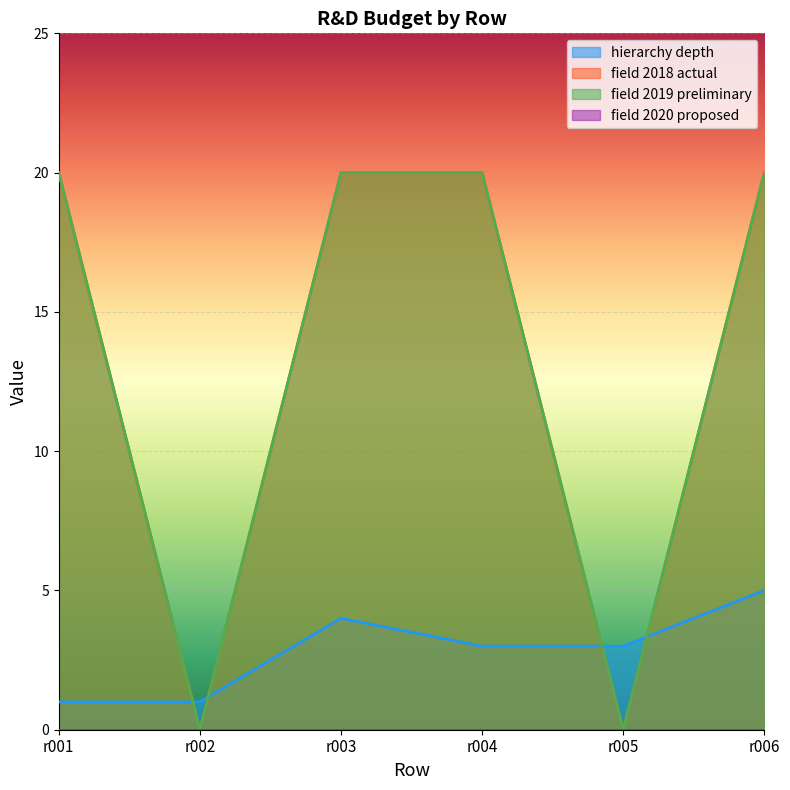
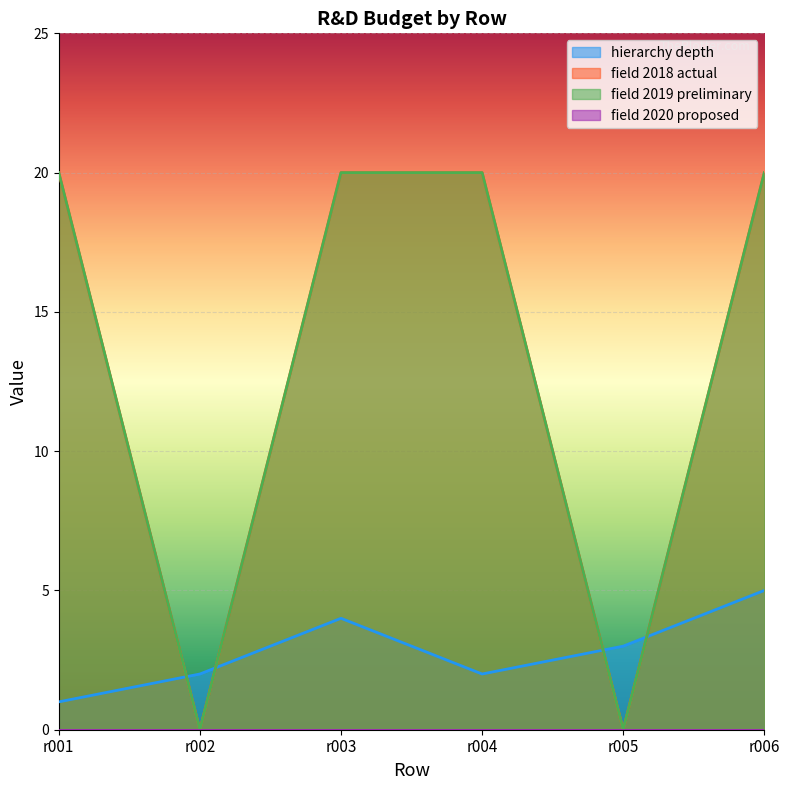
  {
    "hierarchy depth": {
      "r001": 1,
-     "r002": 1,
+     "r002": 2,
      "r003": 4,
-     "r004": 3,
+     "r004": 2,
      "r005": 3,
      "r006": 5
    },
    "field 2019 preliminary": {
      "r001": 20,
      "r003": 20,
      "r004": 20,
      "r006": 20
    },
    "field 2020 proposed": {
      "r001": 0,
      "r003": 0,
      "r004": 0,
      "r006": 0
    }
  }
